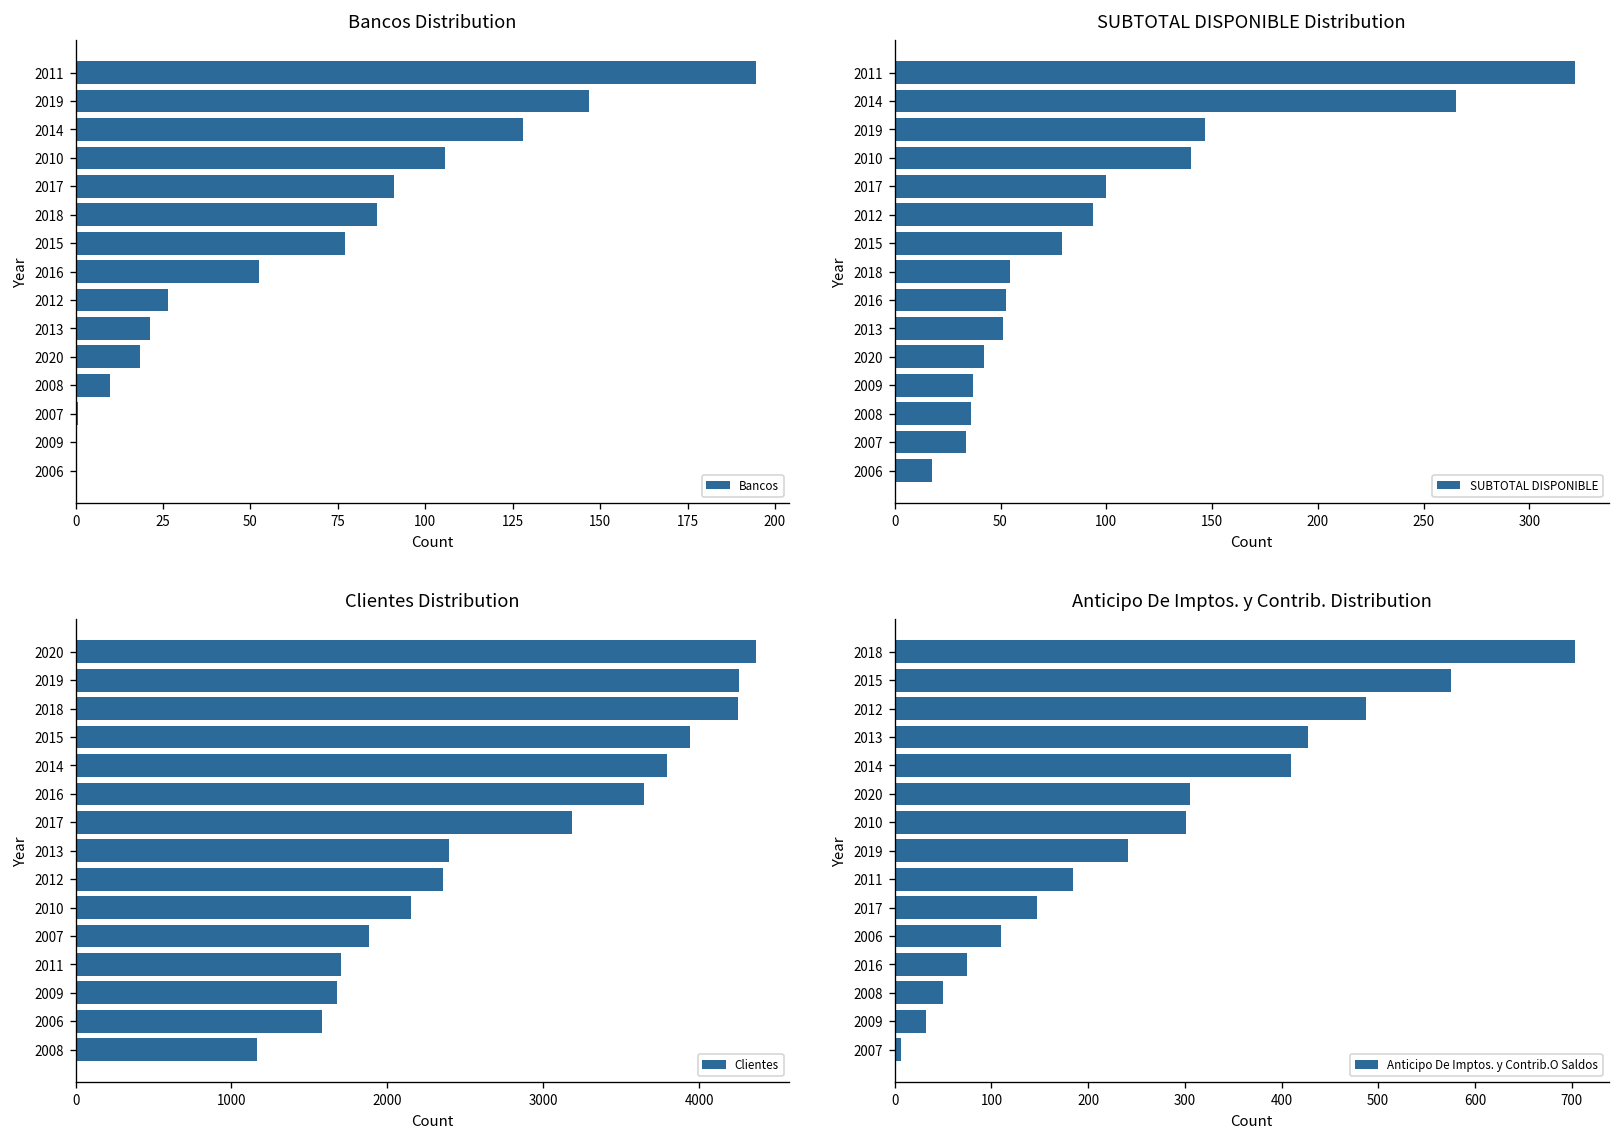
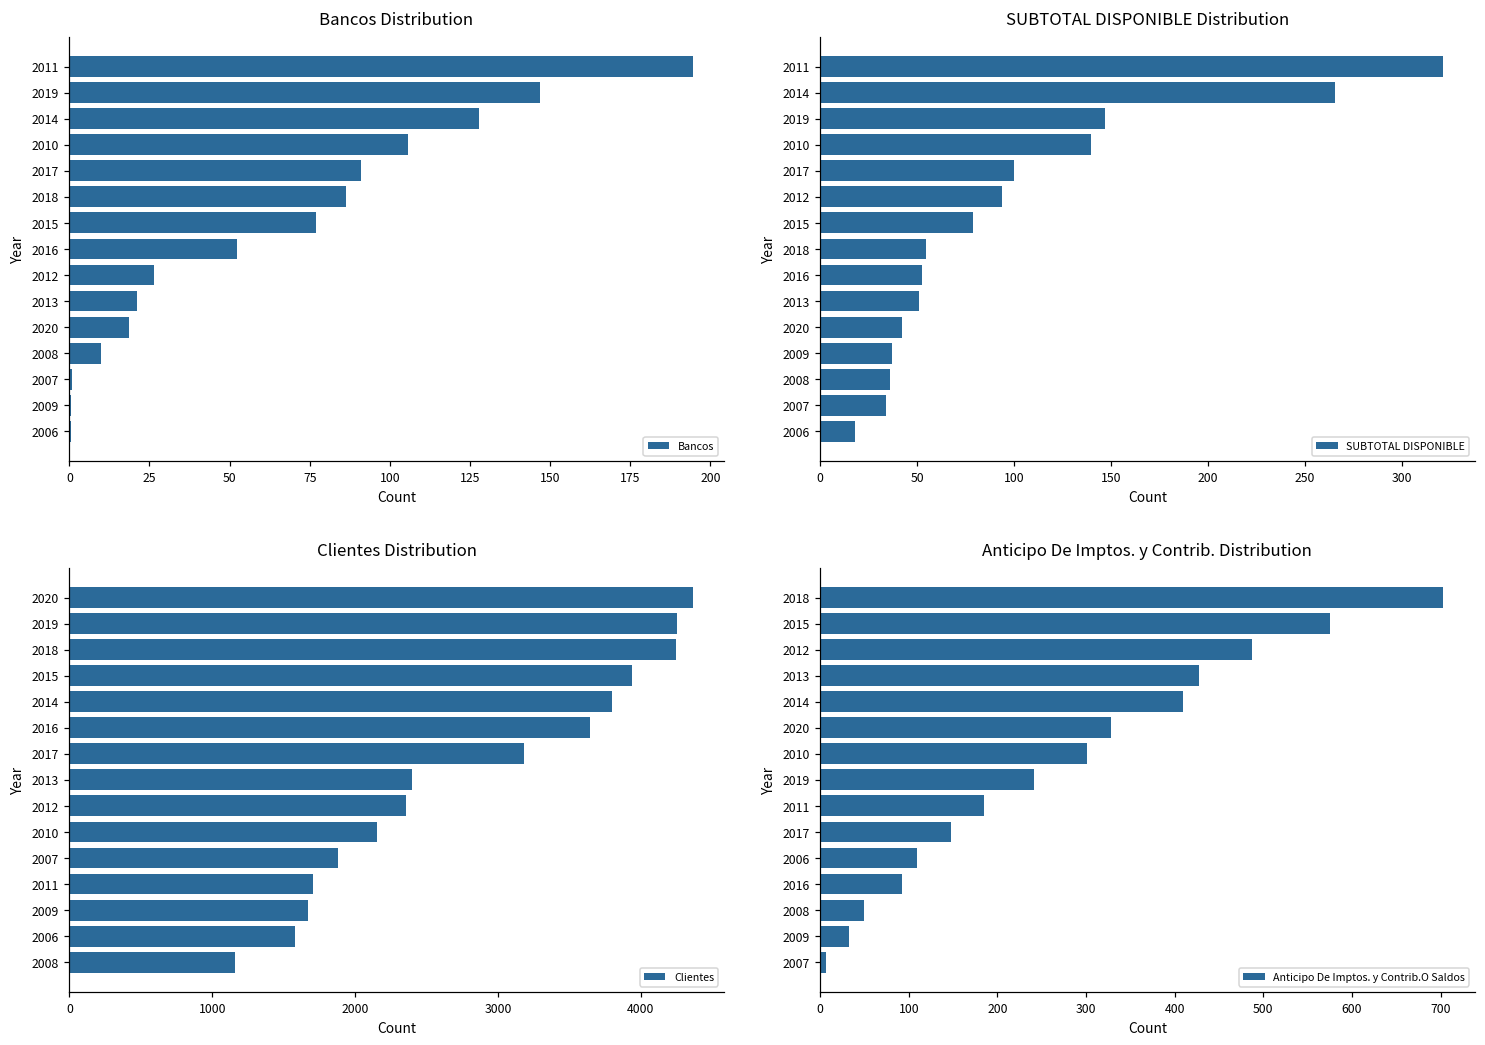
  {
    "Bancos Distribution": {
      "2011": 194,
      "2019": 147,
      "2014": 128,
      "2010": 106,
      "2017": 91,
      "2018": 86,
      "2015": 77,
      "2016": 52,
      "2012": 26,
      "2013": 21,
      "2020": 19,
      "2008": 10
    },
    "SUBTOTAL DISPONIBLE Distribution": {
      "2011": 321,
      "2014": 266,
      "2019": 147,
      "2010": 140,
      "2017": 100,
      "2012": 94,
      "2015": 79,
      "2018": 54,
      "2016": 52,
      "2013": 51,
      "2020": 42,
      "2009": 37,
      "2008": 36,
      "2007": 34,
      "2006": 18
    },
    "Clientes Distribution": {
      "2020": 4360,
      "2019": 4260,
      "2018": 4250,
      "2015": 3940,
      "2014": 3800,
      "2016": 3650,
      "2017": 3180,
      "2013": 2400,
      "2012": 2360,
      "2010": 2150,
      "2007": 1880,
      "2011": 1710,
      "2009": 1670,
      "2006": 1580,
      "2008": 1160
    },
    "Anticipo De Imptos. y Contrib. Distribution": {
      "2018": 700,
      "2015": 580,
      "2012": 490,
      "2013": 430,
      "2014": 410,
-     "2020": 300,
+     "2020": 330,
      "2010": 300,
      "2019": 240,
      "2011": 180,
      "2017": 150,
      "2006": 110,
-     "2016": 80,
+     "2016": 90,
      "2008": 50,
      "2009": 30,
      "2007": 10
    }
  }
